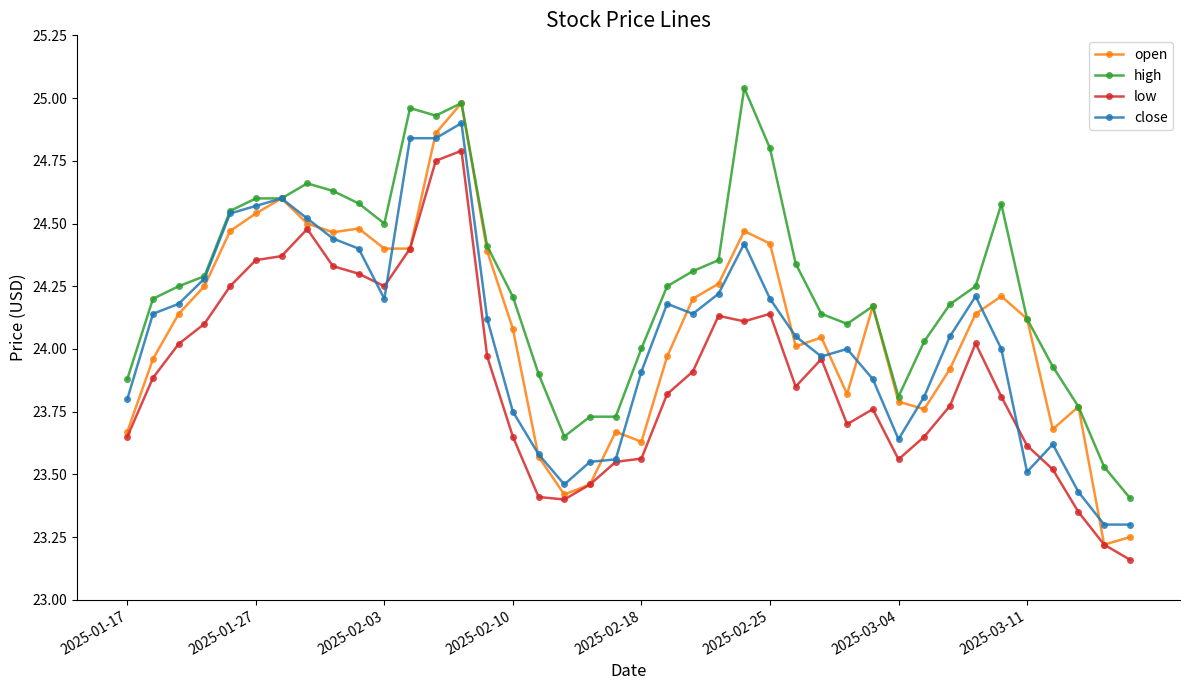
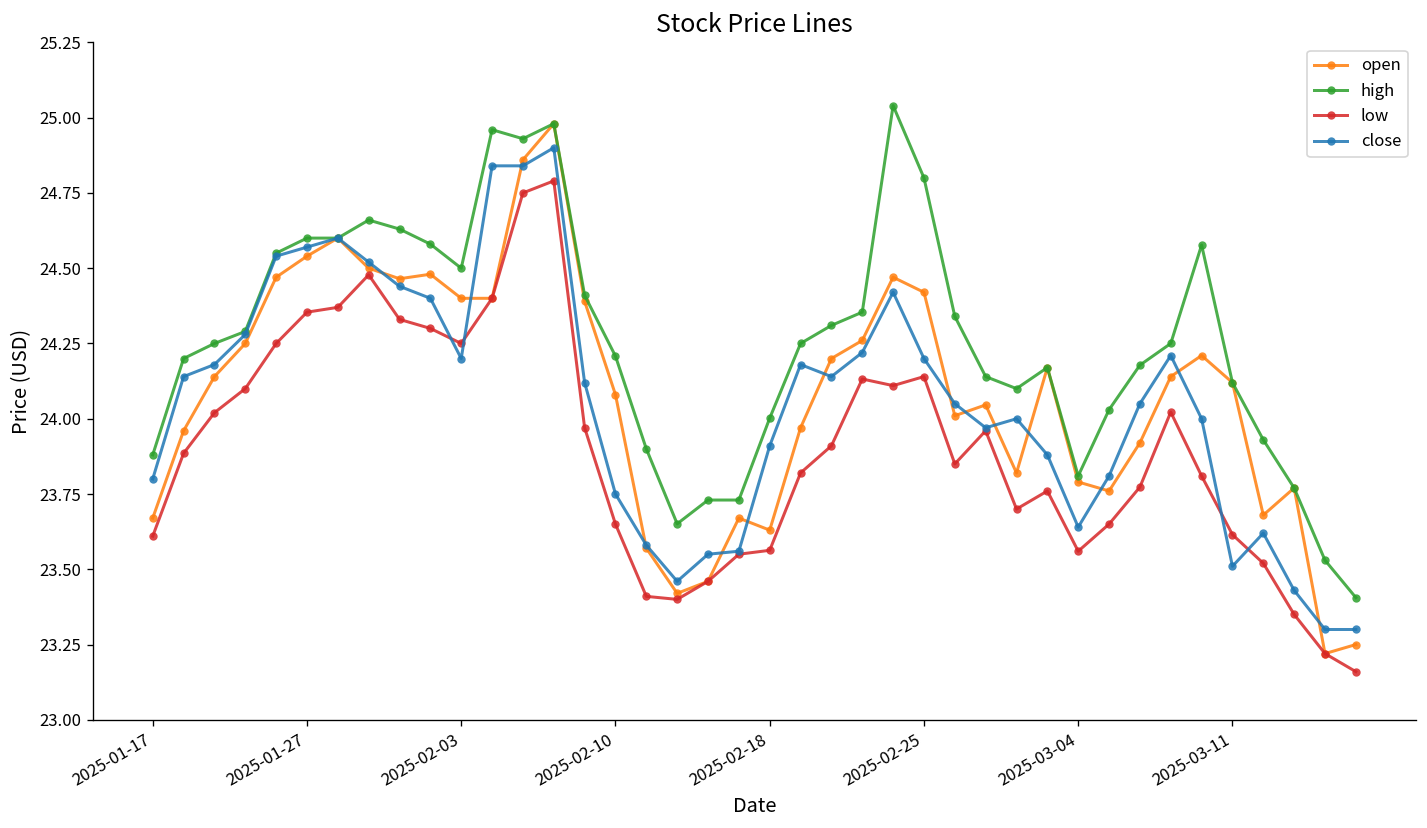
  {
    "open": {
      "2025-01-17": 23.67,
      "2025-01-27": 24.54,
      "2025-02-03": 24.40,
      "2025-02-10": 24.08,
      "2025-02-18": 23.63,
      "2025-02-25": 24.42,
      "2025-03-04": 23.79
    },
    "high": {
      "2025-01-17": 23.88,
      "2025-01-27": 24.60,
      "2025-02-03": 24.50,
      "2025-02-10": 24.21,
      "2025-02-18": 24.00,
      "2025-02-25": 24.80,
      "2025-03-04": 23.81
    },
    "low": {
-     "2025-01-17": 23.65,
+     "2025-01-17": 23.61,
      "2025-01-27": 24.35,
      "2025-02-03": 24.25,
      "2025-02-10": 23.65,
      "2025-02-18": 23.56,
      "2025-02-25": 24.14,
      "2025-03-04": 23.56,
      "2025-03-11": 23.62
    },
    "close": {
      "2025-01-17": 23.80,
      "2025-01-27": 24.57,
      "2025-02-03": 24.20,
      "2025-02-10": 23.75,
      "2025-02-18": 23.91,
      "2025-02-25": 24.20,
      "2025-03-04": 23.64,
      "2025-03-11": 23.51
    }
  }
